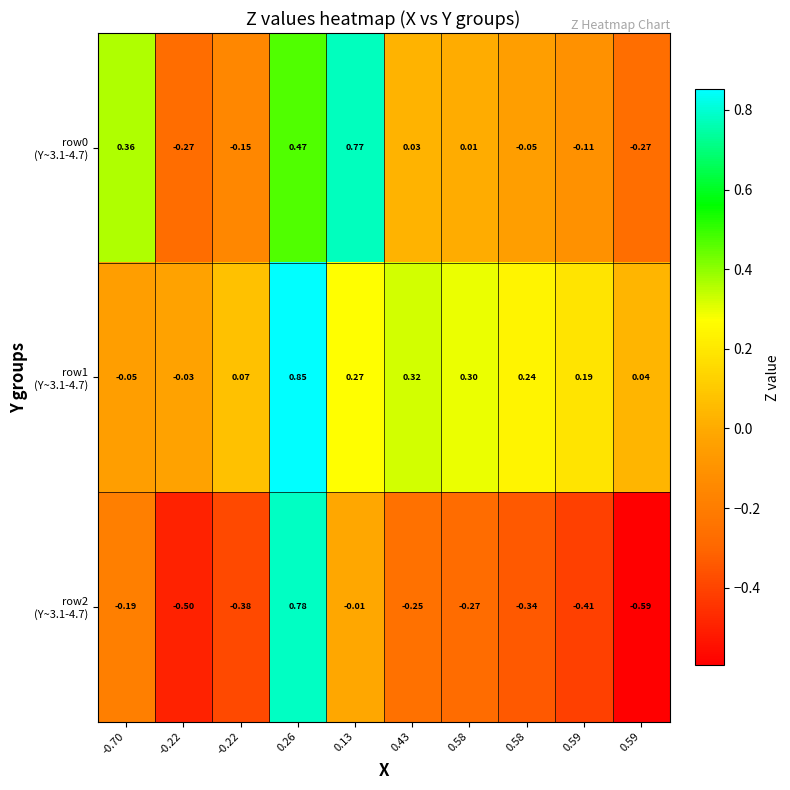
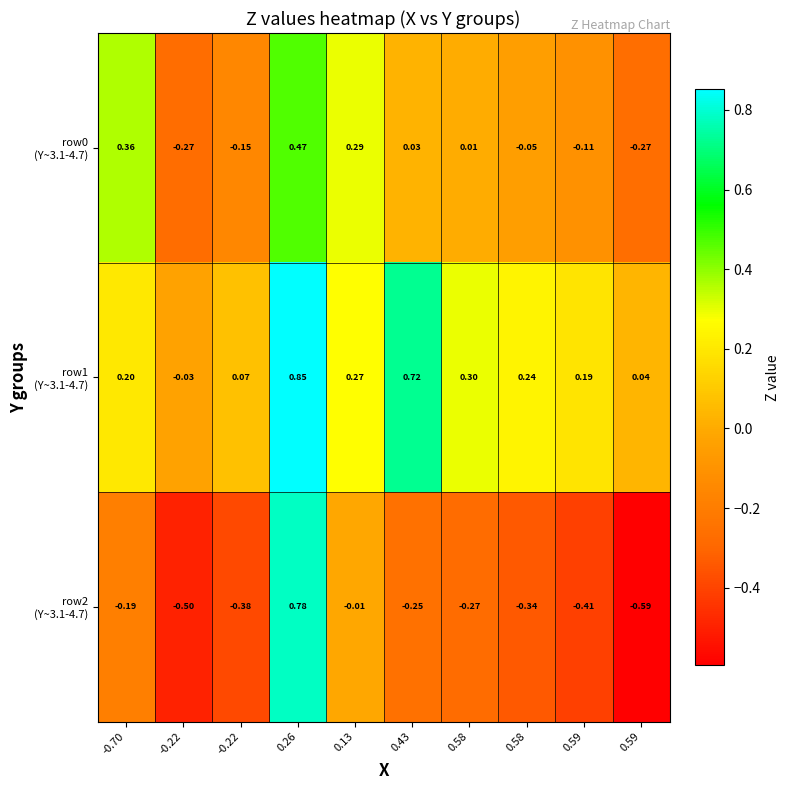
  {
    "row0 (Y~3.1-4.7)": {
      "-0.70": 0.36,
      "0.26": 0.47,
-     "0.13": 0.77,
+     "0.13": 0.29,
      "0.43": 0.03
    },
    "row1 (Y~3.1-4.7)": {
-     "-0.70": -0.05,
+     "-0.70": 0.20,
      "0.26": 0.85,
      "0.13": 0.27,
-     "0.43": 0.32
+     "0.43": 0.72
    },
    "row2 (Y~3.1-4.7)": {
      "-0.70": -0.19,
      "0.26": 0.78,
      "0.13": -0.01,
      "0.43": -0.25
    }
  }
